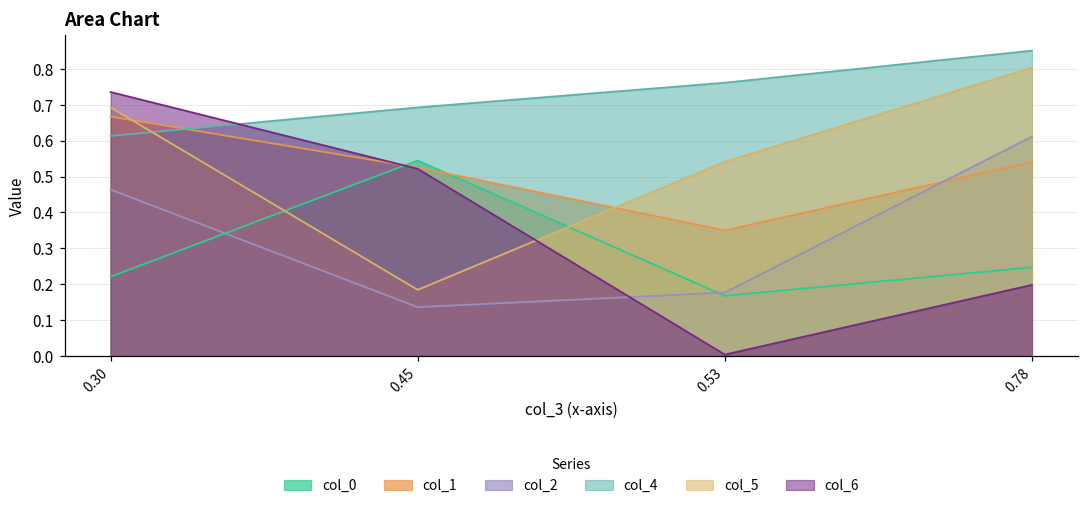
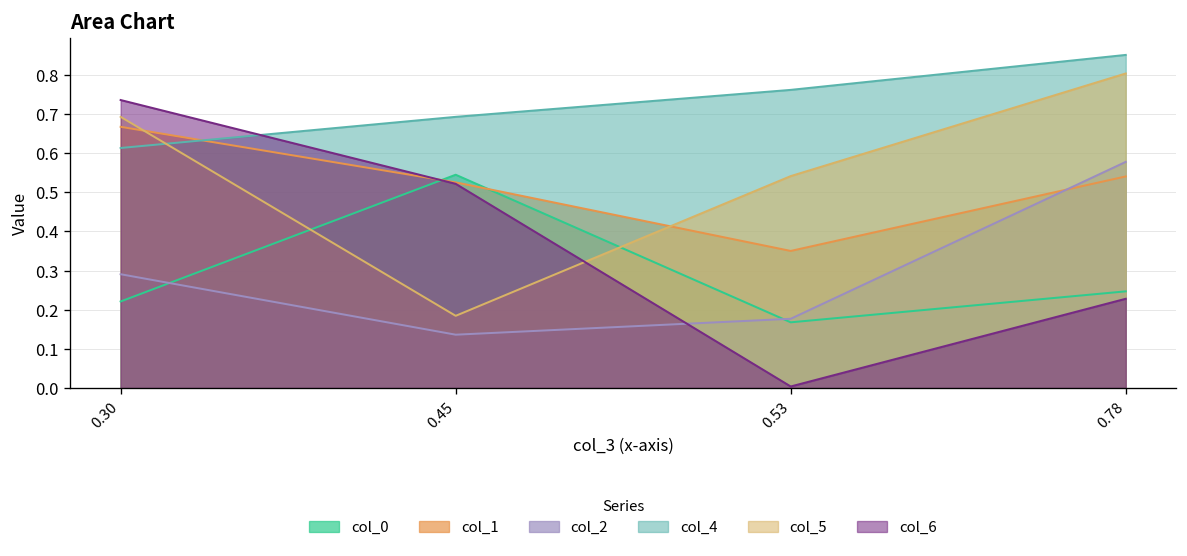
  {
    "col_2": {
-     "0.30": 0.46,
+     "0.30": 0.29,
      "0.45": 0.14,
      "0.53": 0.18,
-     "0.78": 0.61
+     "0.78": 0.58
    },
    "col_6": {
      "0.30": 0.74,
      "0.53": 0.00,
-     "0.78": 0.20
+     "0.78": 0.23
    }
  }
